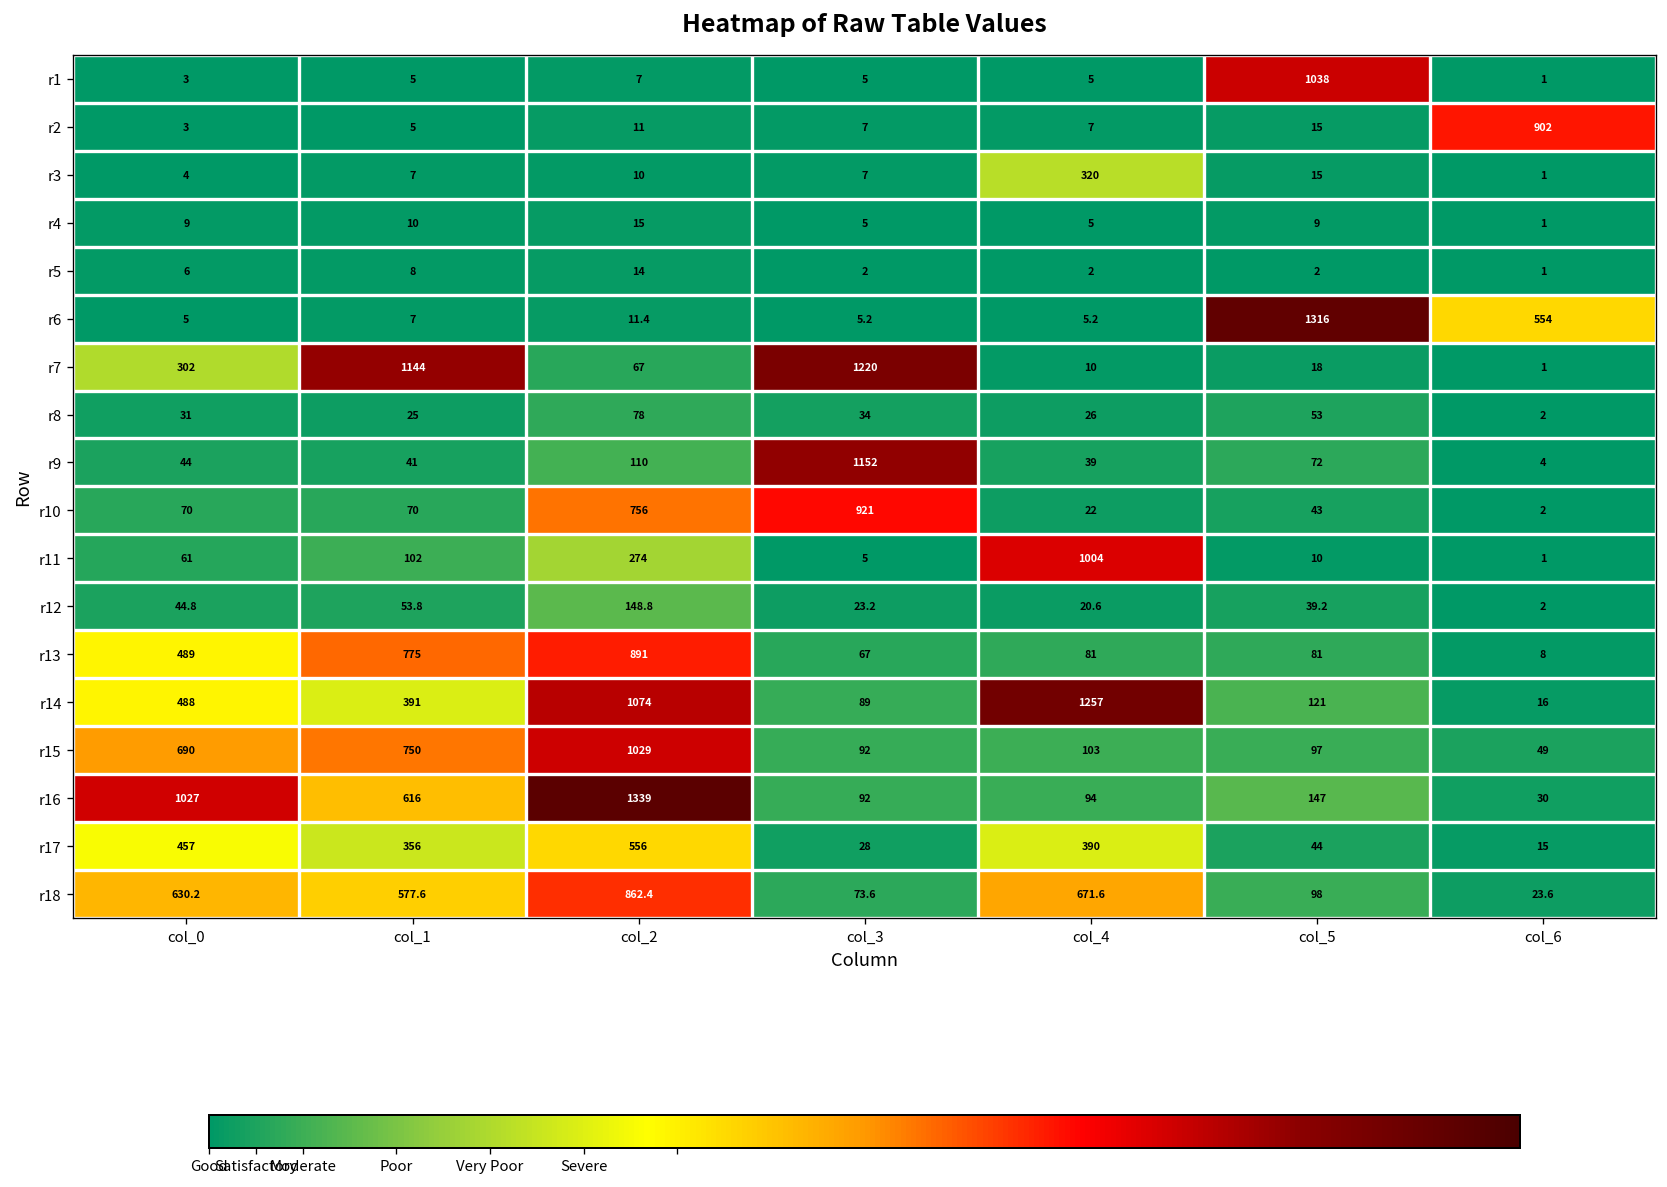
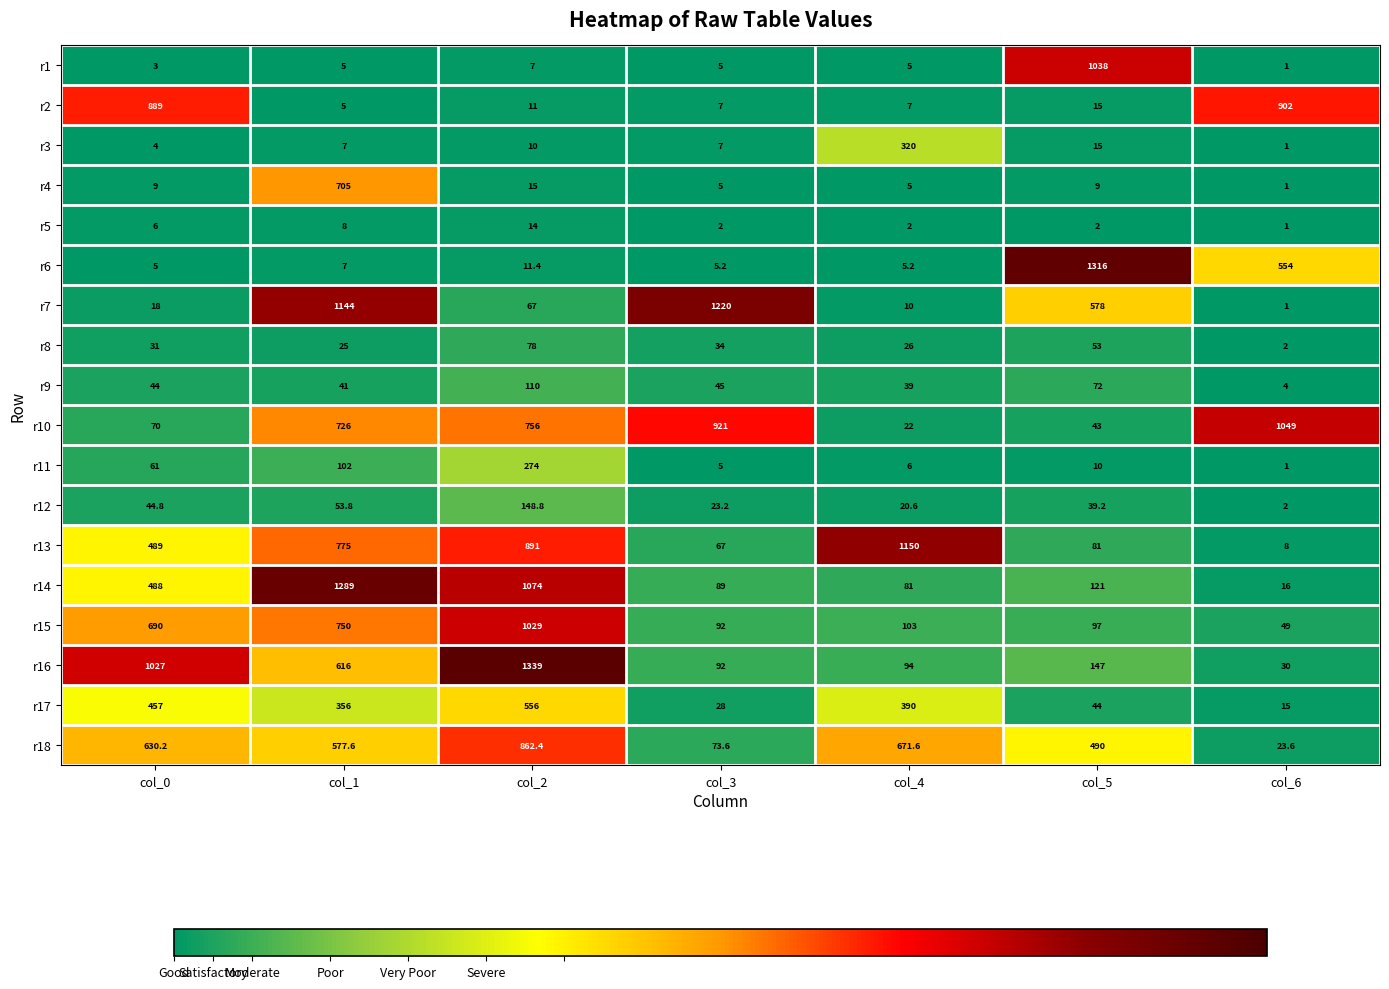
  {
    "r1": {
      "col_0": 3,
      "col_1": 5,
      "col_2": 7,
      "col_3": 5,
      "col_4": 5,
      "col_5": 1038,
      "col_6": 1
    },
    "r2": {
-     "col_0": 3,
+     "col_0": 889,
      "col_1": 5,
      "col_2": 11,
      "col_3": 7,
      "col_4": 7,
      "col_5": 15,
      "col_6": 902
    },
    "r3": {
      "col_0": 4,
      "col_1": 7,
      "col_2": 10,
      "col_3": 7,
      "col_4": 320,
      "col_5": 15,
      "col_6": 1
    },
    "r4": {
      "col_0": 9,
-     "col_1": 10,
+     "col_1": 705,
      "col_2": 15,
      "col_3": 5,
      "col_4": 5,
      "col_5": 9,
      "col_6": 1
    },
    "r5": {
      "col_0": 6,
      "col_1": 8,
      "col_2": 14,
      "col_3": 2,
      "col_4": 2,
      "col_5": 2,
      "col_6": 1
    },
    "r6": {
      "col_0": 5,
      "col_1": 7,
      "col_2": 11.4,
      "col_3": 5.2,
      "col_4": 5.2,
      "col_5": 1316,
      "col_6": 554
    },
    "r7": {
-     "col_0": 302,
+     "col_0": 18,
      "col_1": 1144,
      "col_2": 67,
      "col_3": 1220,
      "col_4": 10,
-     "col_5": 18,
+     "col_5": 578,
      "col_6": 1
    },
    "r8": {
      "col_0": 31,
      "col_1": 25,
      "col_2": 78,
      "col_3": 34,
      "col_4": 26,
      "col_5": 53,
      "col_6": 2
    },
    "r9": {
      "col_0": 44,
      "col_1": 41,
      "col_2": 110,
-     "col_3": 1152,
+     "col_3": 45,
      "col_4": 39,
      "col_5": 72,
      "col_6": 4
    },
    "r10": {
      "col_0": 70,
-     "col_1": 70,
+     "col_1": 726,
      "col_2": 756,
      "col_3": 921,
      "col_4": 22,
      "col_5": 43,
-     "col_6": 2
+     "col_6": 1049
    },
    "r11": {
      "col_0": 61,
      "col_1": 102,
      "col_2": 274,
      "col_3": 5,
-     "col_4": 1004,
+     "col_4": 6,
      "col_5": 10,
      "col_6": 1
    },
    "r12": {
      "col_0": 44.8,
      "col_1": 53.8,
      "col_2": 148.8,
      "col_3": 23.2,
      "col_4": 20.6,
      "col_5": 39.2,
      "col_6": 2
    },
    "r13": {
      "col_0": 489,
      "col_1": 775,
      "col_2": 891,
      "col_3": 67,
-     "col_4": 81,
+     "col_4": 1150,
      "col_5": 81,
      "col_6": 8
    },
    "r14": {
      "col_0": 488,
-     "col_1": 391,
+     "col_1": 1289,
      "col_2": 1074,
      "col_3": 89,
-     "col_4": 1257,
+     "col_4": 81,
      "col_5": 121,
      "col_6": 16
    },
    "r15": {
      "col_0": 690,
      "col_1": 750,
      "col_2": 1029,
      "col_3": 92,
      "col_4": 103,
      "col_5": 97,
      "col_6": 49
    },
    "r16": {
      "col_0": 1027,
      "col_1": 616,
      "col_2": 1339,
      "col_3": 92,
      "col_4": 94,
      "col_5": 147,
      "col_6": 30
    },
    "r17": {
      "col_0": 457,
      "col_1": 356,
      "col_2": 556,
      "col_3": 28,
      "col_4": 390,
      "col_5": 44,
      "col_6": 15
    },
    "r18": {
      "col_0": 630.2,
      "col_1": 577.6,
      "col_2": 862.4,
      "col_3": 73.6,
      "col_4": 671.6,
-     "col_5": 98,
+     "col_5": 490,
      "col_6": 23.6
    }
  }
